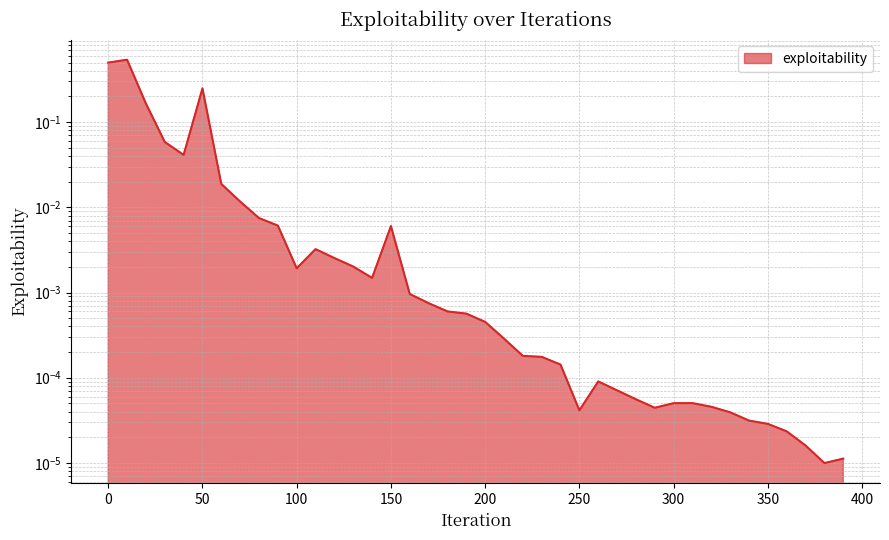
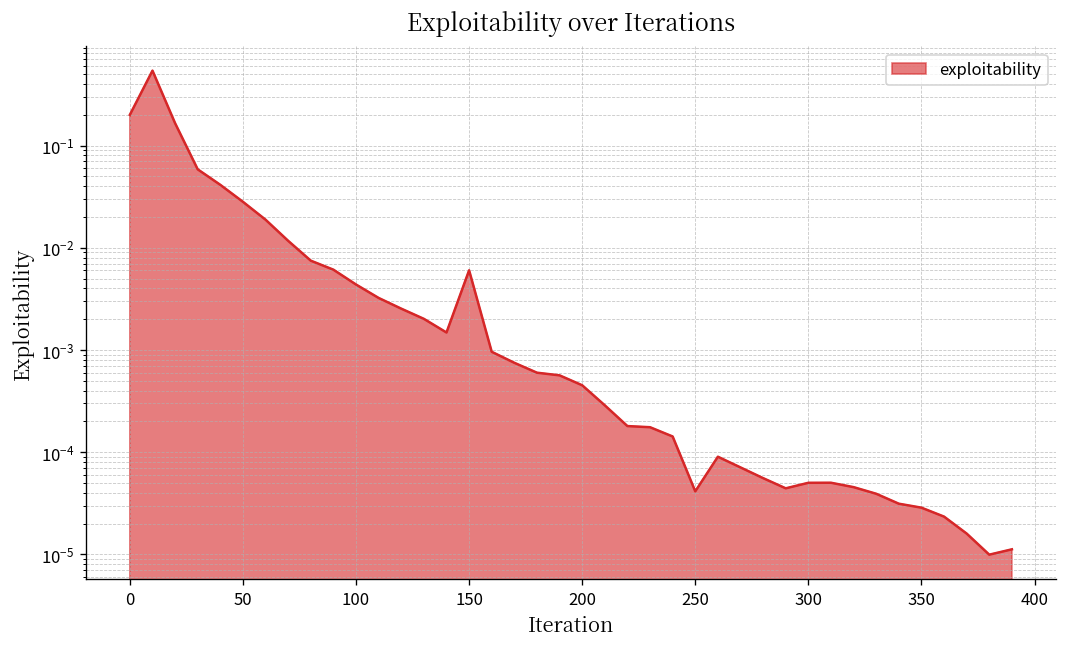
  {
-   "0": 0.5,
-   "50": 0.25,
-   "100": 0.0019,
+   "0": 0.2,
+   "50": 0.028,
+   "100": 0.004,
    "150": 0.006,
    "200": 0.0005,
    "250": 0.00004,
    "300": 0.00005,
    "350": 0.000029
  }
